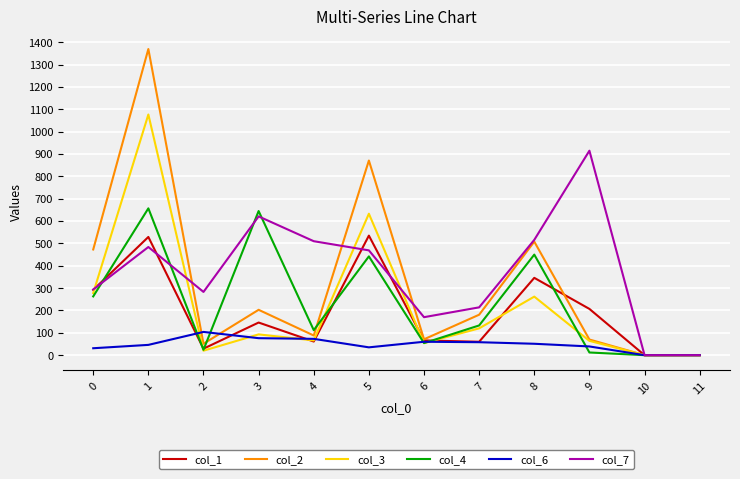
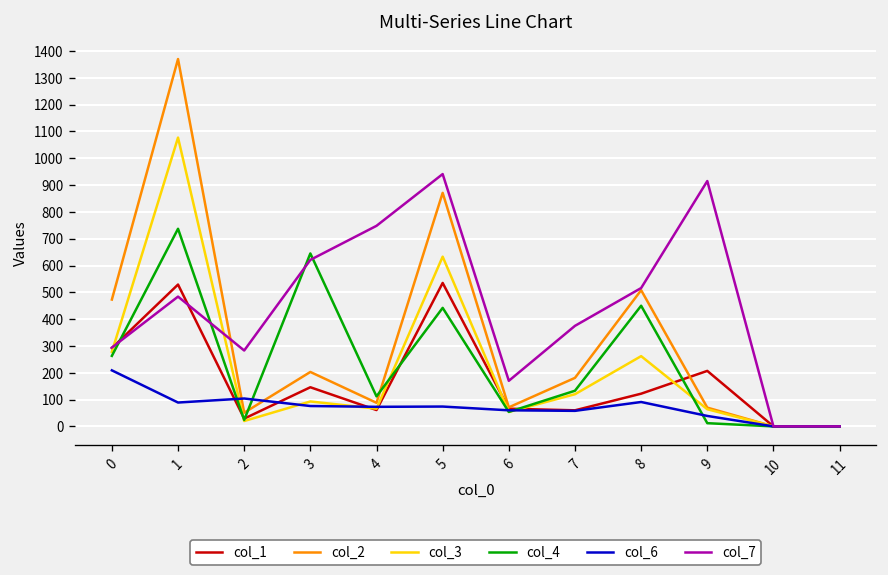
  {
    "col_1": {
      "1": 530,
      "3": 150,
      "5": 540,
-     "8": 350,
+     "8": 120,
      "9": 210
    },
    "col_2": {
      "0": 470,
      "1": 1370,
      "2": 50,
      "3": 200,
      "4": 90,
      "5": 870,
      "7": 180
    },
    "col_3": {
      "0": 280,
      "1": 1080,
      "3": 90,
      "5": 630,
      "7": 120,
      "8": 260
    },
    "col_4": {
      "0": 260,
-     "1": 660,
+     "1": 740,
      "3": 650,
      "4": 110,
      "5": 440,
      "7": 130,
      "8": 450,
      "9": 10
    },
    "col_6": {
-     "0": 30,
-     "1": 50,
+     "0": 210,
+     "1": 90,
      "2": 100,
      "3": 80,
-     "5": 40,
-     "8": 50,
+     "5": 70,
+     "8": 90,
      "9": 40
    },
    "col_7": {
      "1": 480,
      "2": 280,
      "3": 620,
-     "4": 510,
-     "5": 470,
+     "4": 750,
+     "5": 940,
      "6": 170,
-     "7": 210,
+     "7": 380,
      "9": 920
    }
  }
